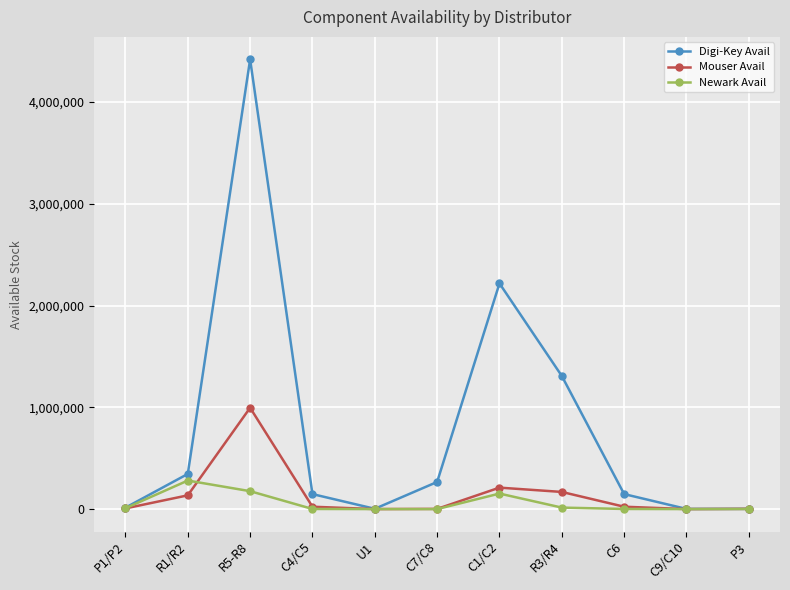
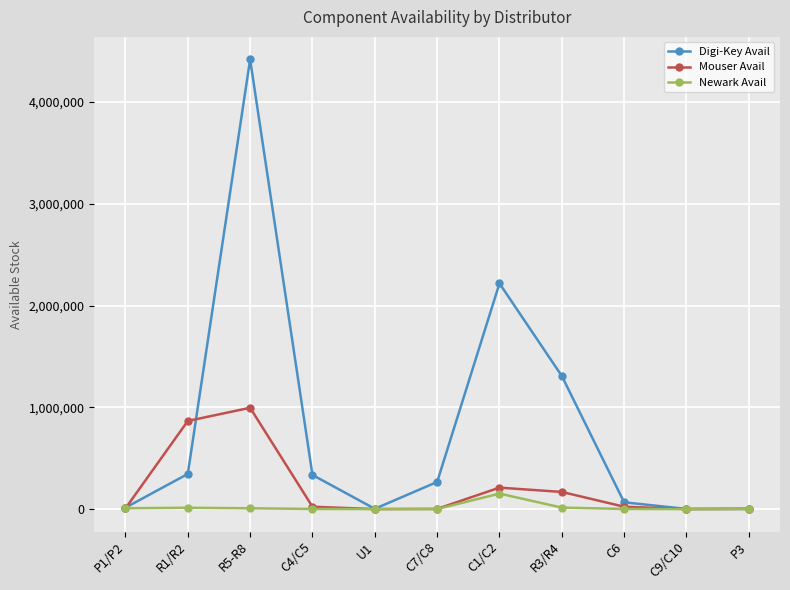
  {
    "Digi-Key Avail": {
      "R1/R2": "350,000",
      "R5-R8": "4,420,000",
-     "C4/C5": "150,000",
+     "C4/C5": "340,000",
      "C7/C8": "270,000",
      "C1/C2": "2,220,000",
      "R3/R4": "1,310,000",
-     "C6": "150,000"
+     "C6": "70,000"
    },
    "Mouser Avail": {
-     "R1/R2": "140,000",
+     "R1/R2": "870,000",
      "R5-R8": "1,000,000",
      "C1/C2": "210,000",
      "R3/R4": "170,000"
    },
    "Newark Avail": {
-     "R1/R2": "280,000",
-     "R5-R8": "180,000",
+     "R1/R2": "10,000",
+     "R5-R8": "10,000",
      "C1/C2": "150,000",
      "R3/R4": "10,000"
    }
  }
